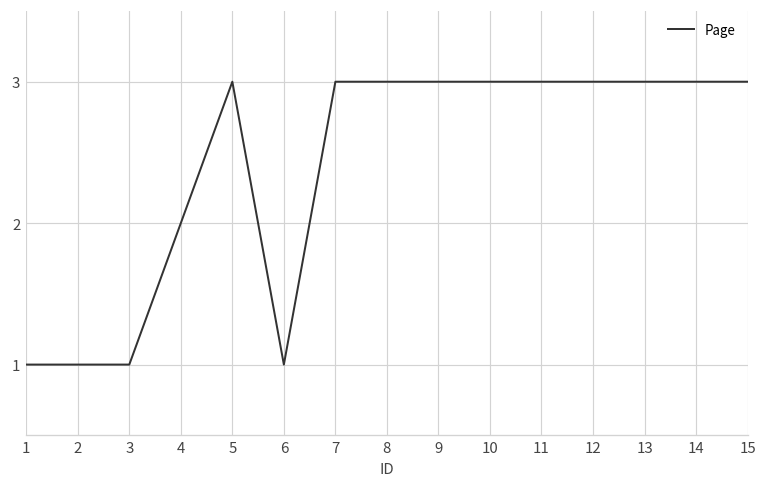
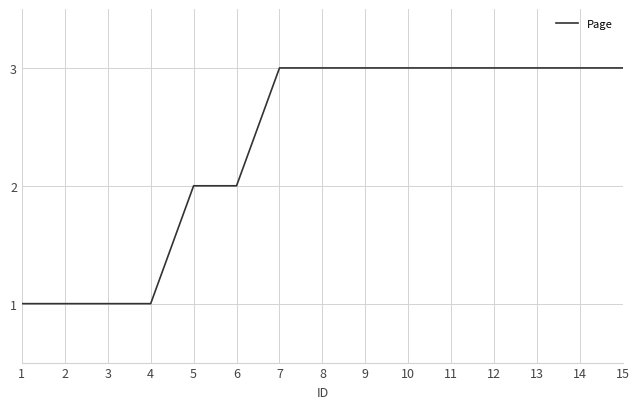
  {
    "1": 1,
    "2": 1,
    "3": 1,
-   "4": 2,
-   "5": 3,
-   "6": 1,
+   "4": 1,
+   "5": 2,
+   "6": 2,
    "7": 3,
    "8": 3,
    "9": 3,
    "10": 3,
    "11": 3,
    "12": 3,
    "13": 3,
    "14": 3,
    "15": 3
  }
